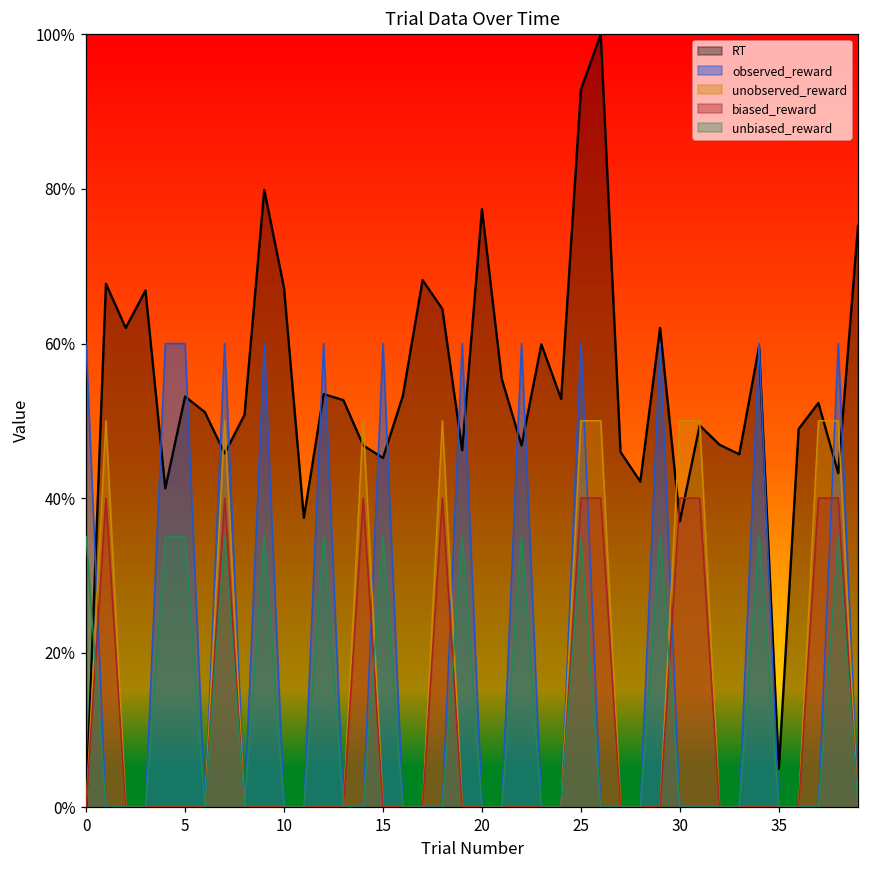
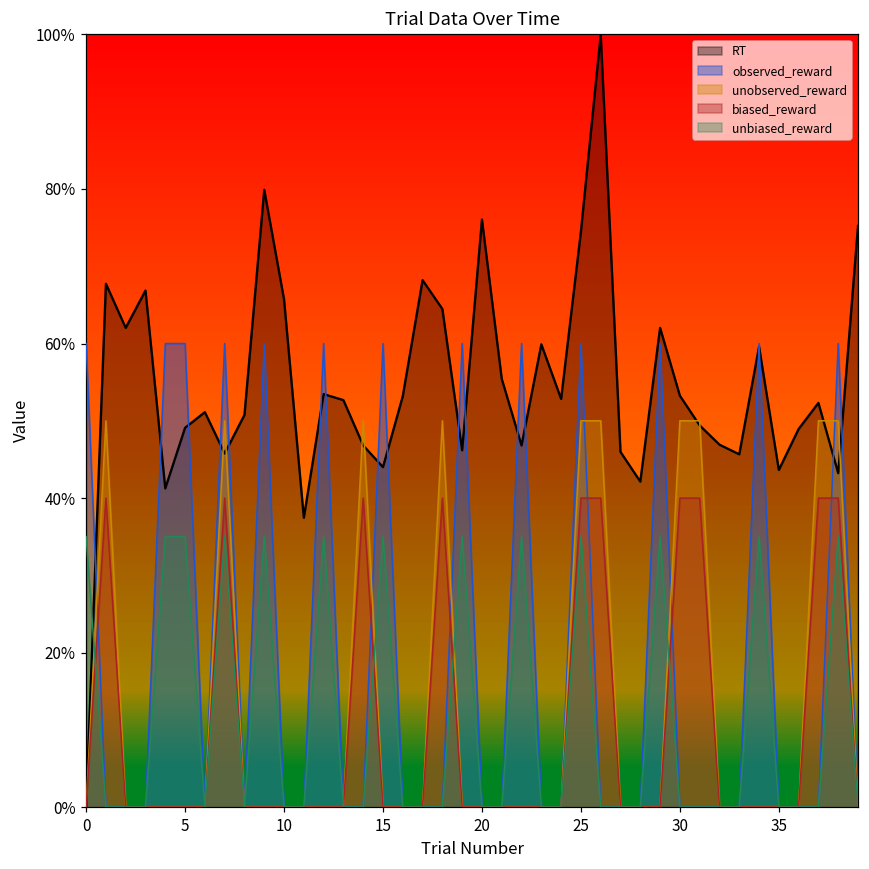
  {
    "RT": {
-     "5": "53%",
-     "10": "67%",
-     "15": "45%",
-     "20": "77%",
-     "25": "93%",
-     "30": "37%",
-     "35": "5%"
+     "5": "49%",
+     "10": "66%",
+     "15": "44%",
+     "20": "76%",
+     "25": "74%",
+     "30": "53%",
+     "35": "44%"
    },
    "observed_reward": {
      "0": "60%",
      "5": "60%",
      "15": "60%",
      "25": "60%"
    },
    "unobserved_reward": {
      "25": "50%",
      "30": "50%"
    },
    "biased_reward": {
      "25": "40%",
      "30": "40%"
    },
    "unbiased_reward": {
      "0": "35%",
      "5": "35%",
      "15": "35%",
      "25": "35%"
    }
  }
